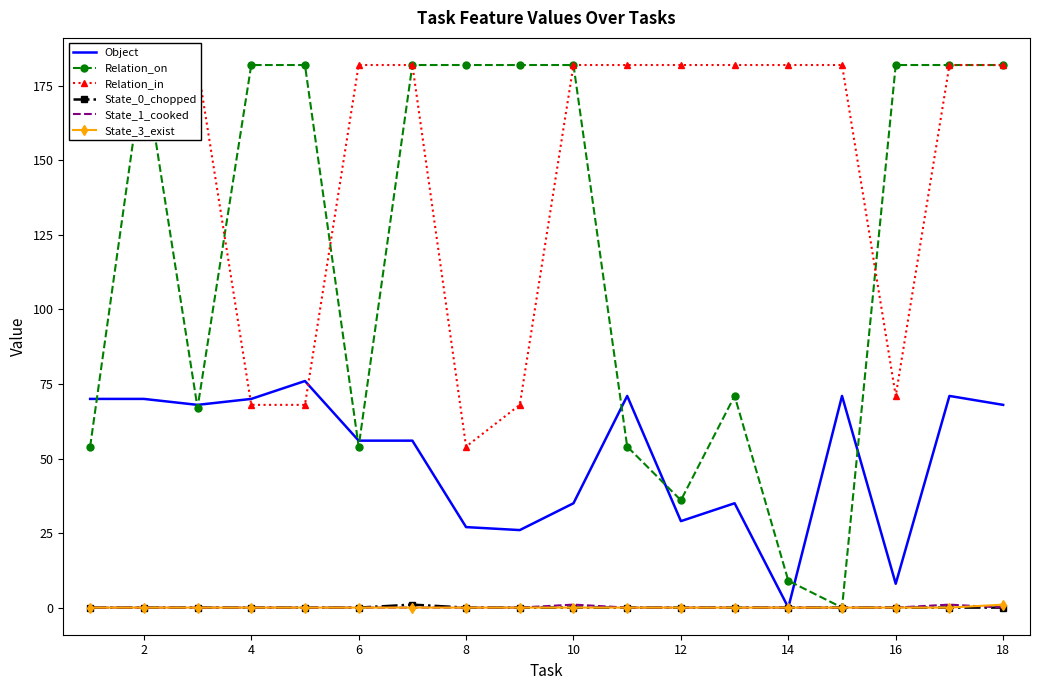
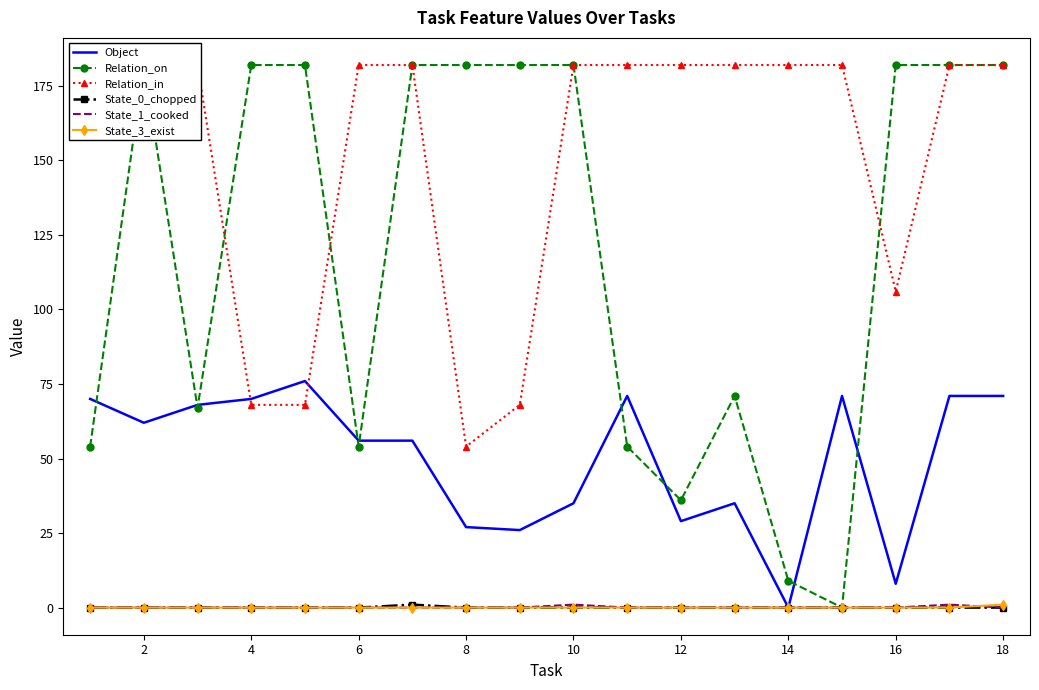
  {
    "Object": {
-     "2": 70,
+     "2": 62,
      "4": 70,
      "6": 56,
      "8": 27,
      "10": 35,
      "12": 29,
      "16": 8,
-     "18": 68
+     "18": 71
    },
    "Relation_on": {
      "4": 182,
      "6": 54,
      "8": 182,
      "12": 36,
      "14": 9,
      "16": 182
    },
    "Relation_in": {
      "4": 68,
      "6": 182,
      "8": 54,
      "12": 182,
      "14": 182,
-     "16": 71
+     "16": 106
    },
    "State_1_cooked": {
      "10": 1
    },
    "State_3_exist": {
      "18": 1
    }
  }
